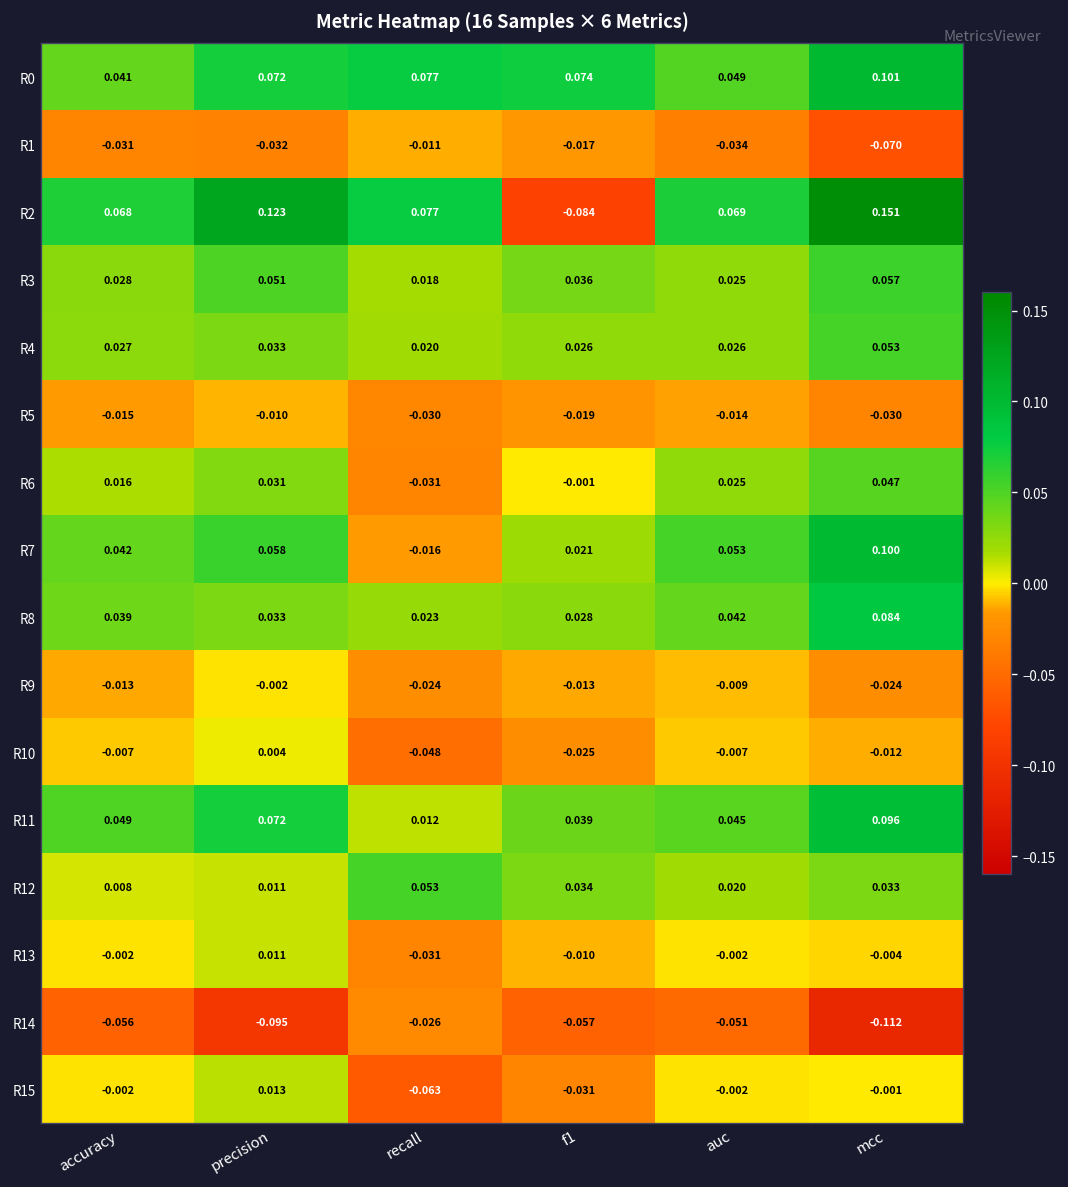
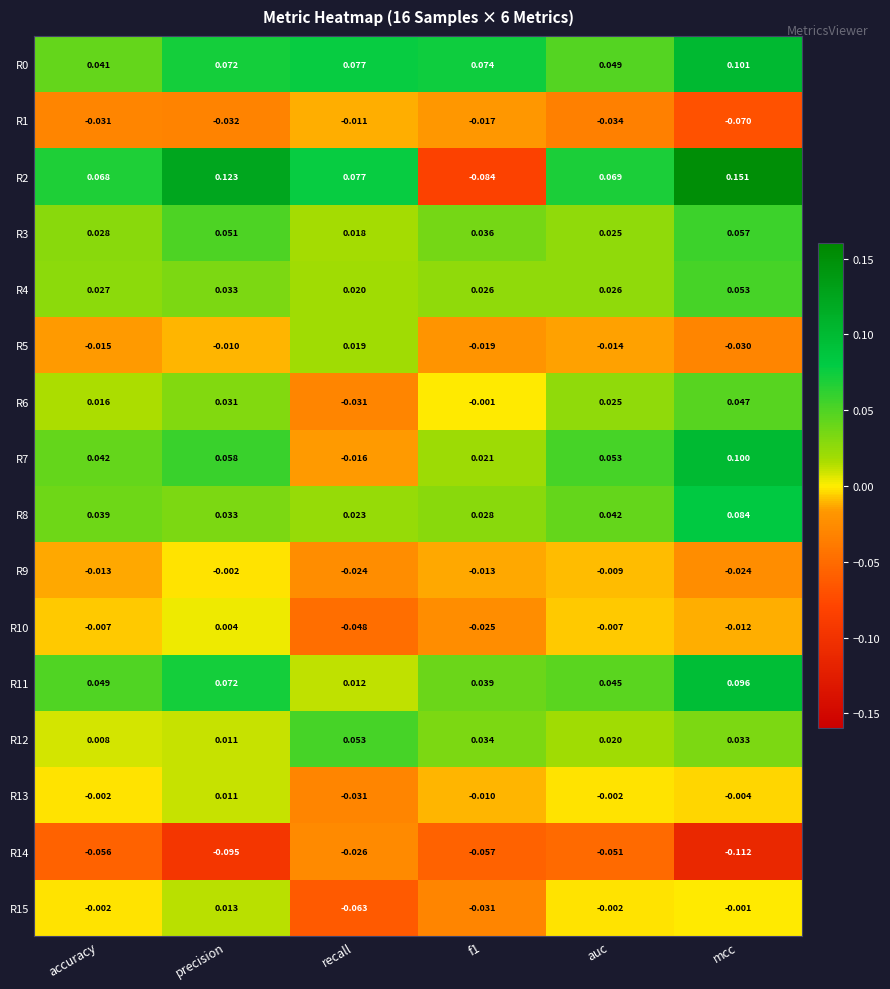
  {
    "R0": {
      "accuracy": 0.041,
      "precision": 0.072,
      "recall": 0.077,
      "f1": 0.074,
      "auc": 0.049,
      "mcc": 0.101
    },
    "R1": {
      "accuracy": -0.031,
      "precision": -0.032,
      "recall": -0.011,
      "f1": -0.017,
      "auc": -0.034,
      "mcc": -0.070
    },
    "R2": {
      "accuracy": 0.068,
      "precision": 0.123,
      "recall": 0.077,
      "f1": -0.084,
      "auc": 0.069,
      "mcc": 0.151
    },
    "R3": {
      "accuracy": 0.028,
      "precision": 0.051,
      "recall": 0.018,
      "f1": 0.036,
      "auc": 0.025,
      "mcc": 0.057
    },
    "R4": {
      "accuracy": 0.027,
      "precision": 0.033,
      "recall": 0.020,
      "f1": 0.026,
      "auc": 0.026,
      "mcc": 0.053
    },
    "R5": {
      "accuracy": -0.015,
      "precision": -0.010,
-     "recall": -0.030,
+     "recall": 0.019,
      "f1": -0.019,
      "auc": -0.014,
      "mcc": -0.030
    },
    "R6": {
      "accuracy": 0.016,
      "precision": 0.031,
      "recall": -0.031,
      "f1": -0.001,
      "auc": 0.025,
      "mcc": 0.047
    },
    "R7": {
      "accuracy": 0.042,
      "precision": 0.058,
      "recall": -0.016,
      "f1": 0.021,
      "auc": 0.053,
      "mcc": 0.100
    },
    "R8": {
      "accuracy": 0.039,
      "precision": 0.033,
      "recall": 0.023,
      "f1": 0.028,
      "auc": 0.042,
      "mcc": 0.084
    },
    "R9": {
      "accuracy": -0.013,
      "precision": -0.002,
      "recall": -0.024,
      "f1": -0.013,
      "auc": -0.009,
      "mcc": -0.024
    },
    "R10": {
      "accuracy": -0.007,
      "precision": 0.004,
      "recall": -0.048,
      "f1": -0.025,
      "auc": -0.007,
      "mcc": -0.012
    },
    "R11": {
      "accuracy": 0.049,
      "precision": 0.072,
      "recall": 0.012,
      "f1": 0.039,
      "auc": 0.045,
      "mcc": 0.096
    },
    "R12": {
      "accuracy": 0.008,
      "precision": 0.011,
      "recall": 0.053,
      "f1": 0.034,
      "auc": 0.020,
      "mcc": 0.033
    },
    "R13": {
      "accuracy": -0.002,
      "precision": 0.011,
      "recall": -0.031,
      "f1": -0.010,
      "auc": -0.002,
      "mcc": -0.004
    },
    "R14": {
      "accuracy": -0.056,
      "precision": -0.095,
      "recall": -0.026,
      "f1": -0.057,
      "auc": -0.051,
      "mcc": -0.112
    },
    "R15": {
      "accuracy": -0.002,
      "precision": 0.013,
      "recall": -0.063,
      "f1": -0.031,
      "auc": -0.002,
      "mcc": -0.001
    }
  }
